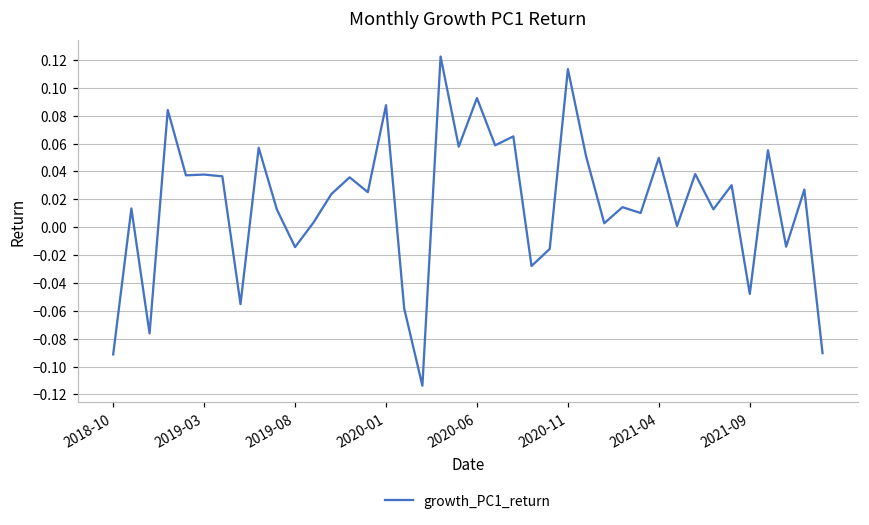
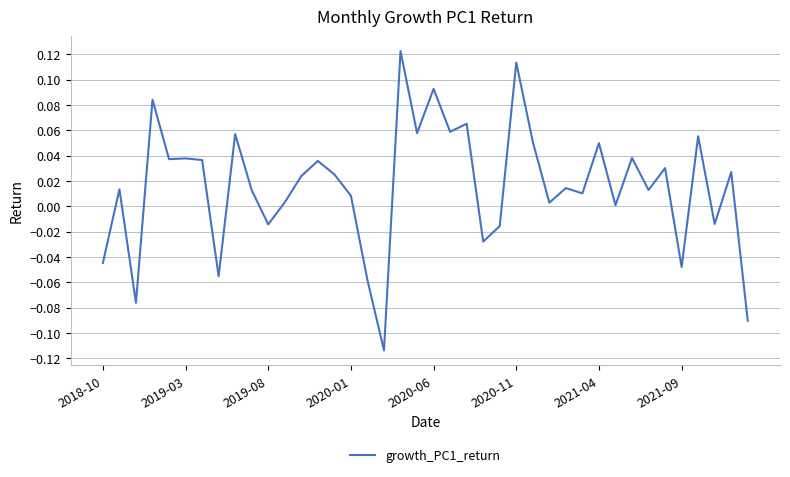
  {
-   "2018-10": -0.091,
+   "2018-10": -0.045,
    "2019-03": 0.038,
    "2019-08": -0.014,
-   "2020-01": 0.088,
+   "2020-01": 0.008,
    "2020-06": 0.093,
    "2020-11": 0.113,
    "2021-04": 0.050,
    "2021-09": -0.048
  }
